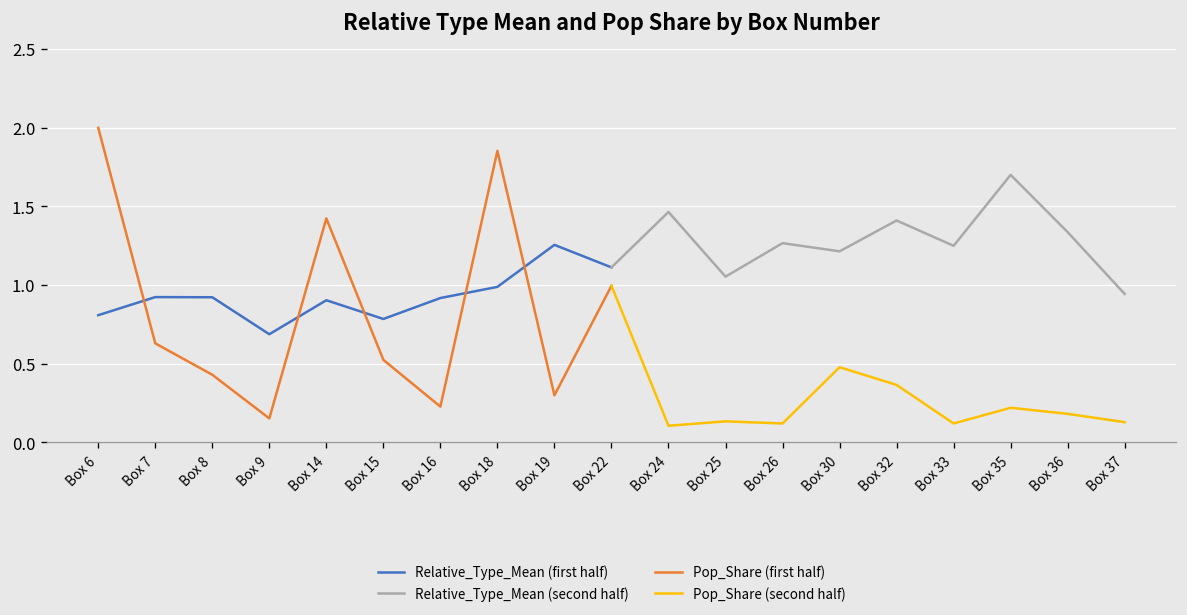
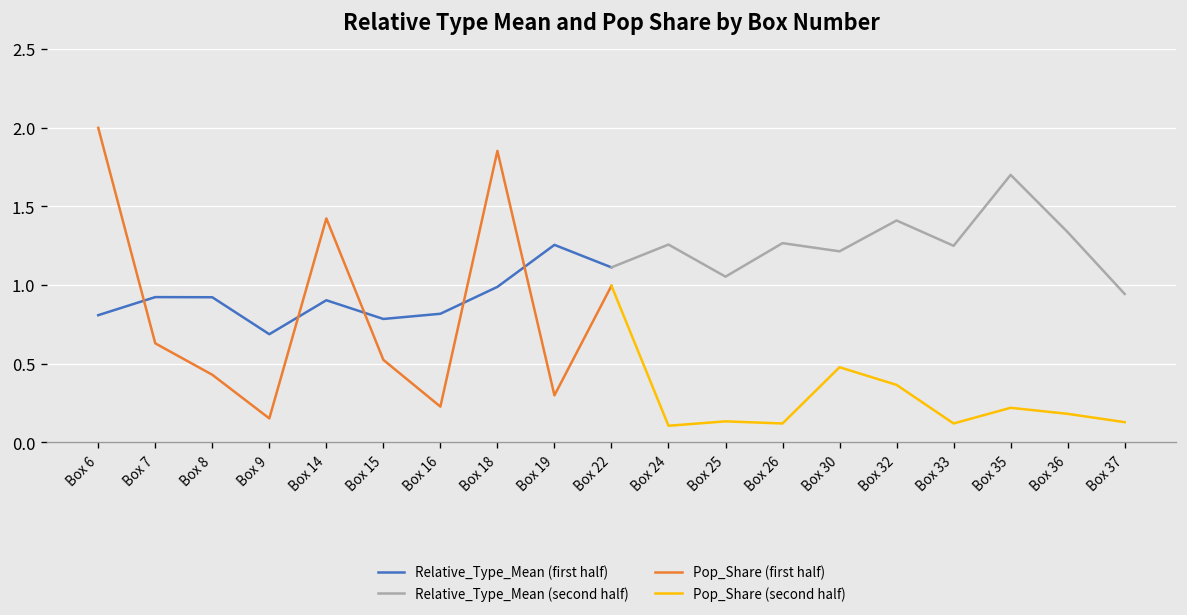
  {
    "Relative_Type_Mean (first half)": {
      "Box 6": 0.81,
      "Box 7": 0.92,
      "Box 8": 0.92,
      "Box 9": 0.69,
      "Box 14": 0.90,
      "Box 15": 0.79,
-     "Box 16": 0.92,
+     "Box 16": 0.82,
      "Box 18": 0.99,
      "Box 19": 1.26
    },
    "Relative_Type_Mean (second half)": {
-     "Box 24": 1.47,
+     "Box 24": 1.26,
      "Box 25": 1.05,
      "Box 26": 1.27,
      "Box 30": 1.22,
      "Box 32": 1.41,
      "Box 33": 1.25,
      "Box 35": 1.70,
      "Box 36": 1.34,
      "Box 37": 0.94
    },
    "Pop_Share (first half)": {
      "Box 6": 2.00,
      "Box 7": 0.63,
      "Box 8": 0.43,
      "Box 9": 0.15,
      "Box 14": 1.42,
      "Box 15": 0.52,
      "Box 16": 0.23,
      "Box 18": 1.85,
      "Box 19": 0.30
    },
    "Pop_Share (second half)": {
      "Box 24": 0.11,
      "Box 25": 0.13,
      "Box 26": 0.12,
      "Box 30": 0.48,
      "Box 32": 0.37,
      "Box 33": 0.12,
      "Box 35": 0.22,
      "Box 36": 0.18,
      "Box 37": 0.13
    }
  }
